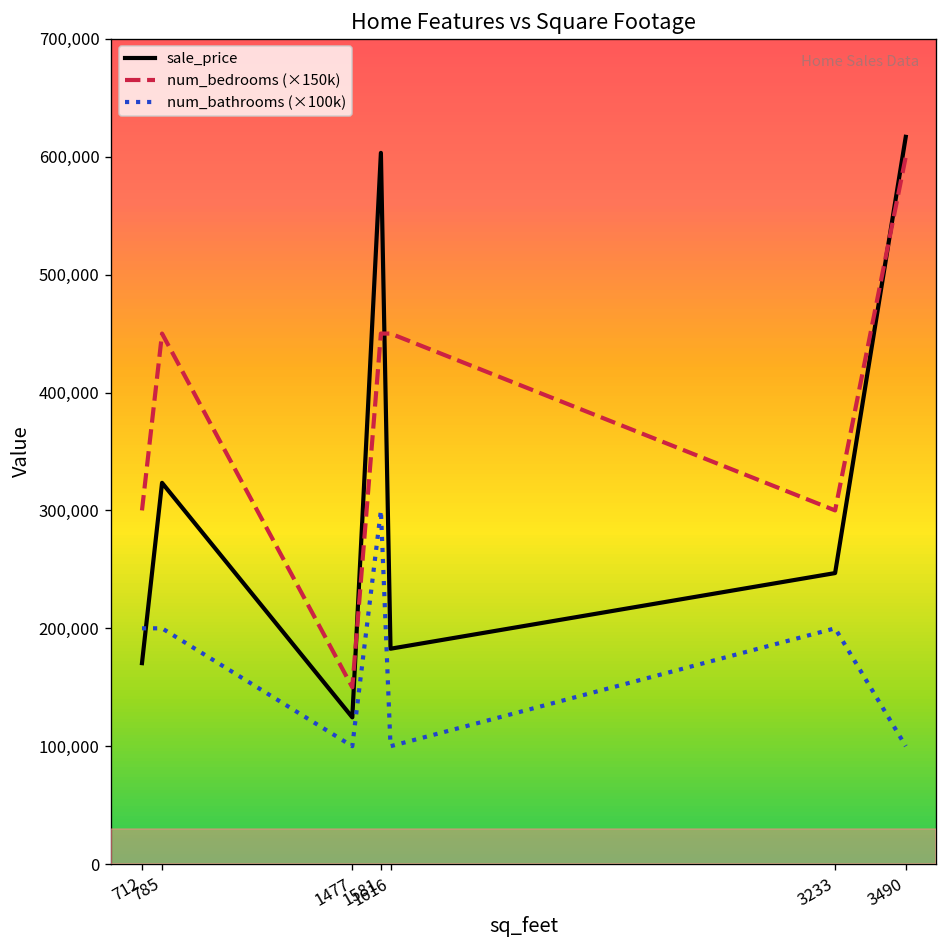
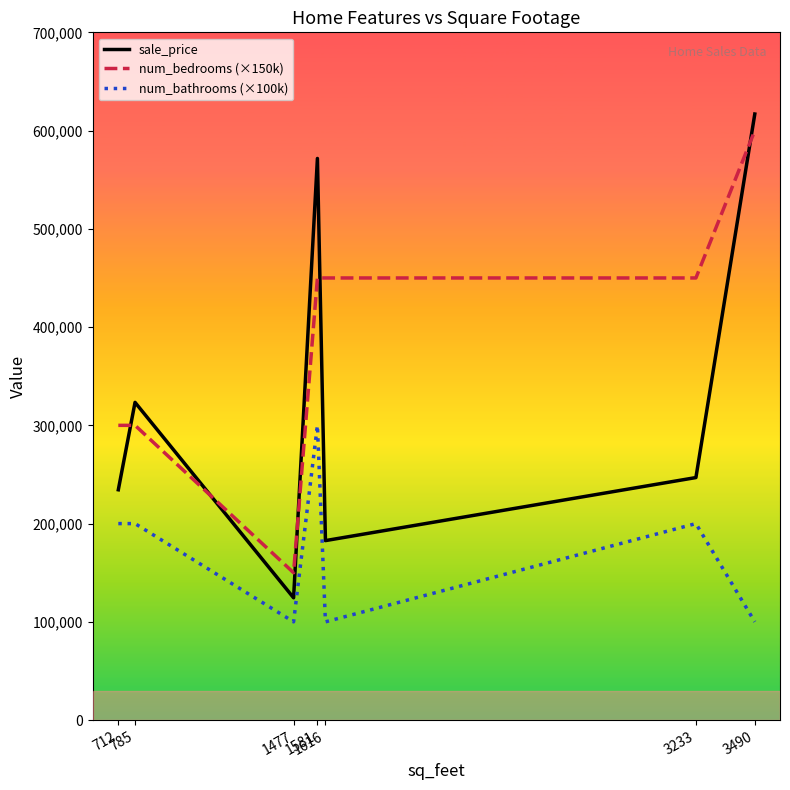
  {
    "sale_price": {
-     "712": "170,000",
+     "712": "230,000",
      "785": "320,000",
      "1477": "120,000",
-     "1581": "600,000",
+     "1581": "570,000",
      "1616": "180,000",
      "3233": "250,000",
      "3490": "620,000"
    },
    "num_bedrooms (×150k)": {
      "712": "300,000",
-     "785": "450,000",
+     "785": "300,000",
      "1477": "150,000",
      "1581": "450,000",
      "1616": "450,000",
-     "3233": "300,000",
+     "3233": "450,000",
      "3490": "600,000"
    },
    "num_bathrooms (×100k)": {
      "712": "200,000",
      "785": "200,000",
      "1477": "100,000",
      "1581": "300,000",
      "1616": "100,000",
      "3233": "200,000",
      "3490": "100,000"
    }
  }
